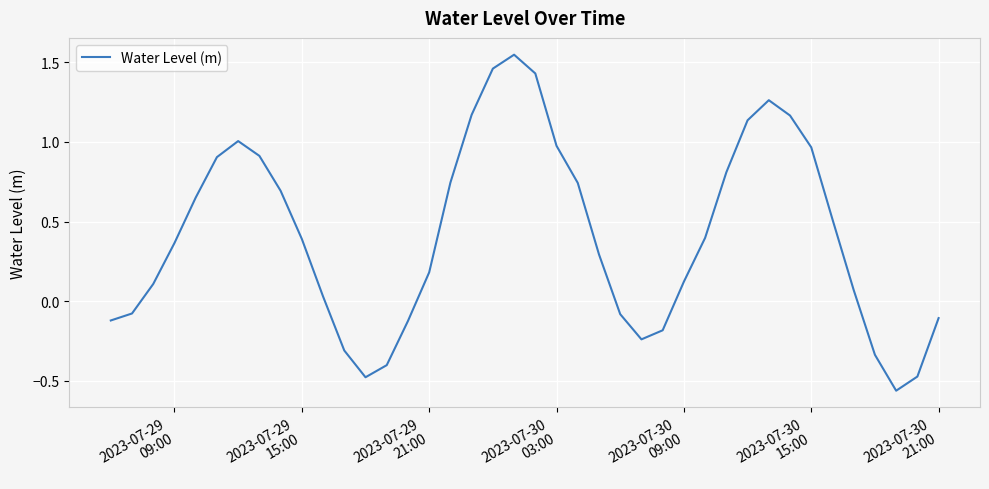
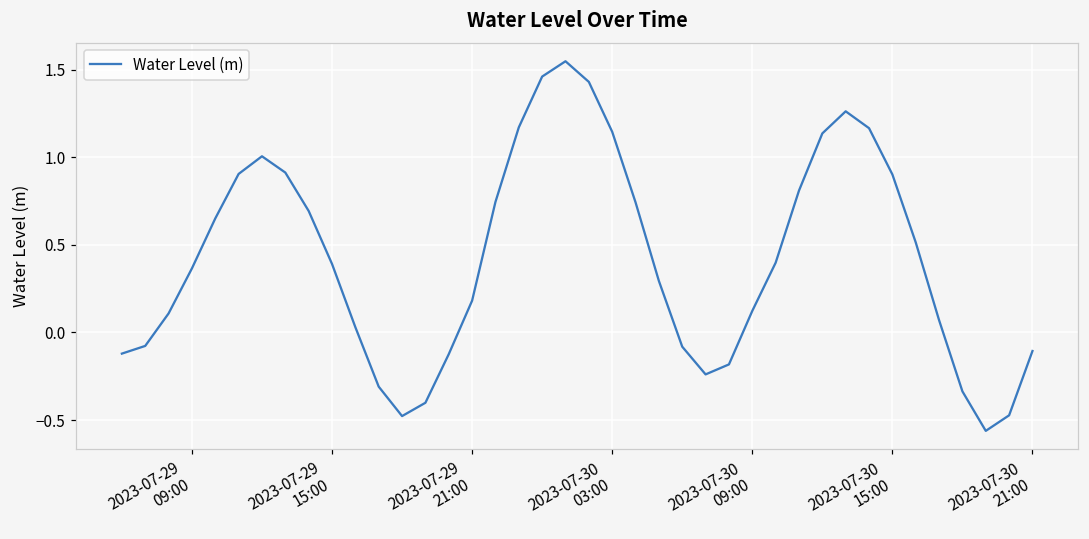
  {
    "2023-07-29 09:00": 0.37,
    "2023-07-29 15:00": 0.39,
    "2023-07-29 21:00": 0.18,
-   "2023-07-30 03:00": 0.98,
+   "2023-07-30 03:00": 1.14,
    "2023-07-30 09:00": 0.12,
-   "2023-07-30 15:00": 0.97,
+   "2023-07-30 15:00": 0.90,
    "2023-07-30 21:00": -0.11
  }
